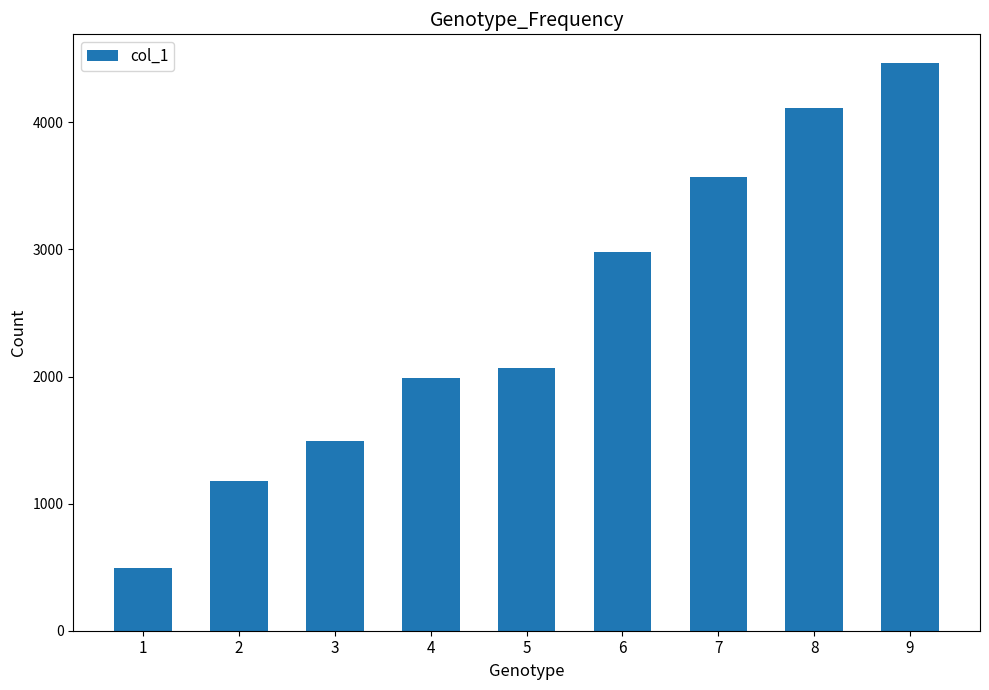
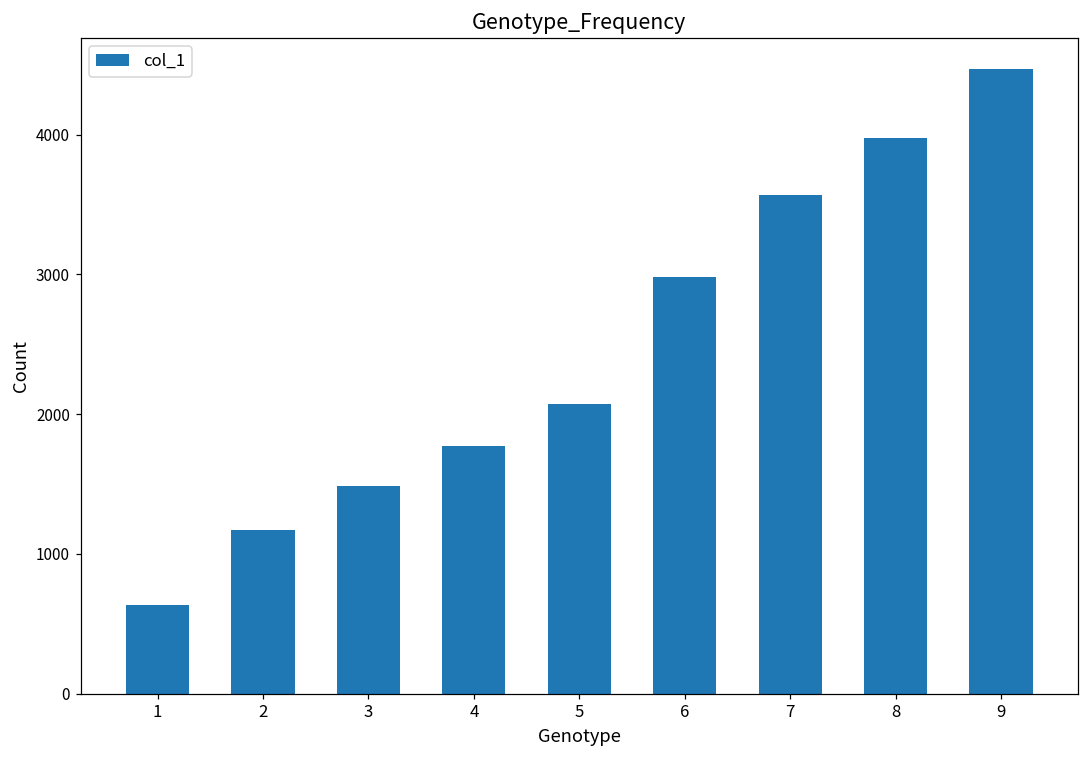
  {
-   "1": 500,
+   "1": 640,
    "2": 1170,
    "3": 1490,
-   "4": 1990,
+   "4": 1770,
    "5": 2070,
    "6": 2980,
    "7": 3570,
-   "8": 4120,
+   "8": 3970,
    "9": 4470
  }
